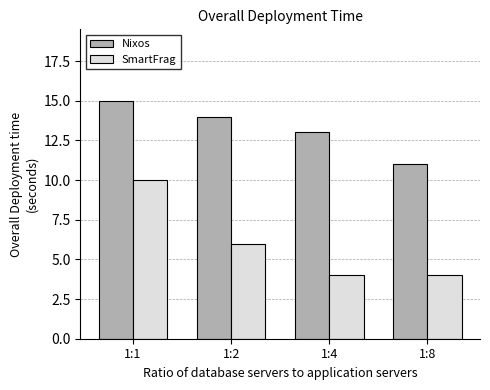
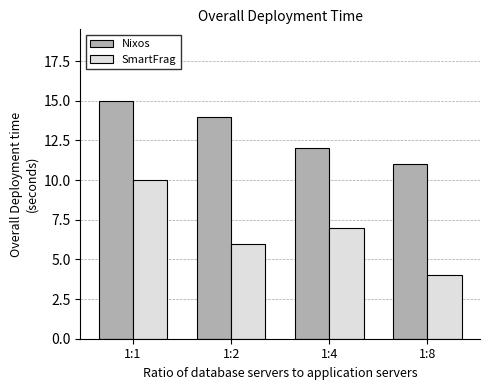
  {
    "Nixos": {
      "1:1": 15,
      "1:2": 14,
-     "1:4": 13,
+     "1:4": 12,
      "1:8": 11
    },
    "SmartFrag": {
      "1:1": 10,
      "1:2": 6,
-     "1:4": 4,
+     "1:4": 7,
      "1:8": 4
    }
  }
